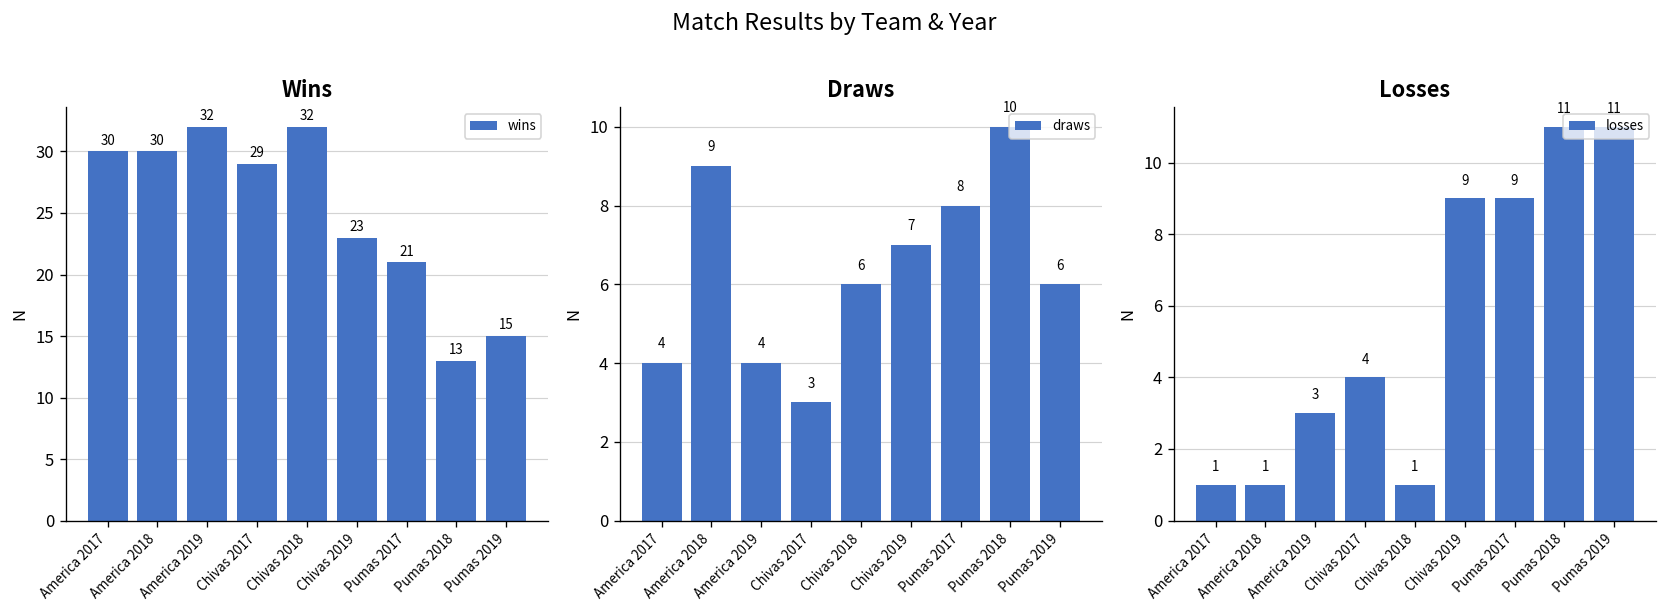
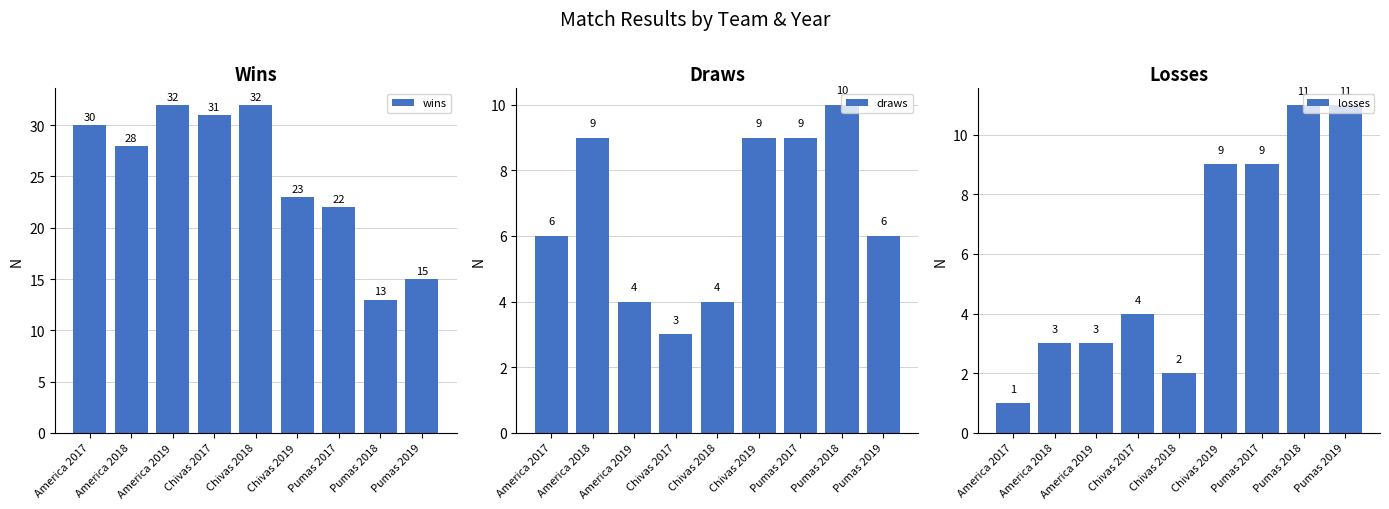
  {
    "Wins": {
      "America 2017": 30,
-     "America 2018": 30,
+     "America 2018": 28,
      "America 2019": 32,
-     "Chivas 2017": 29,
+     "Chivas 2017": 31,
      "Chivas 2018": 32,
      "Chivas 2019": 23,
-     "Pumas 2017": 21,
+     "Pumas 2017": 22,
      "Pumas 2018": 13,
      "Pumas 2019": 15
    },
    "Draws": {
-     "America 2017": 4,
+     "America 2017": 6,
      "America 2018": 9,
      "America 2019": 4,
      "Chivas 2017": 3,
-     "Chivas 2018": 6,
-     "Chivas 2019": 7,
-     "Pumas 2017": 8,
+     "Chivas 2018": 4,
+     "Chivas 2019": 9,
+     "Pumas 2017": 9,
      "Pumas 2019": 6
    },
    "Losses": {
      "America 2017": 1,
-     "America 2018": 1,
+     "America 2018": 3,
      "America 2019": 3,
      "Chivas 2017": 4,
-     "Chivas 2018": 1,
+     "Chivas 2018": 2,
      "Chivas 2019": 9,
      "Pumas 2017": 9
    }
  }
